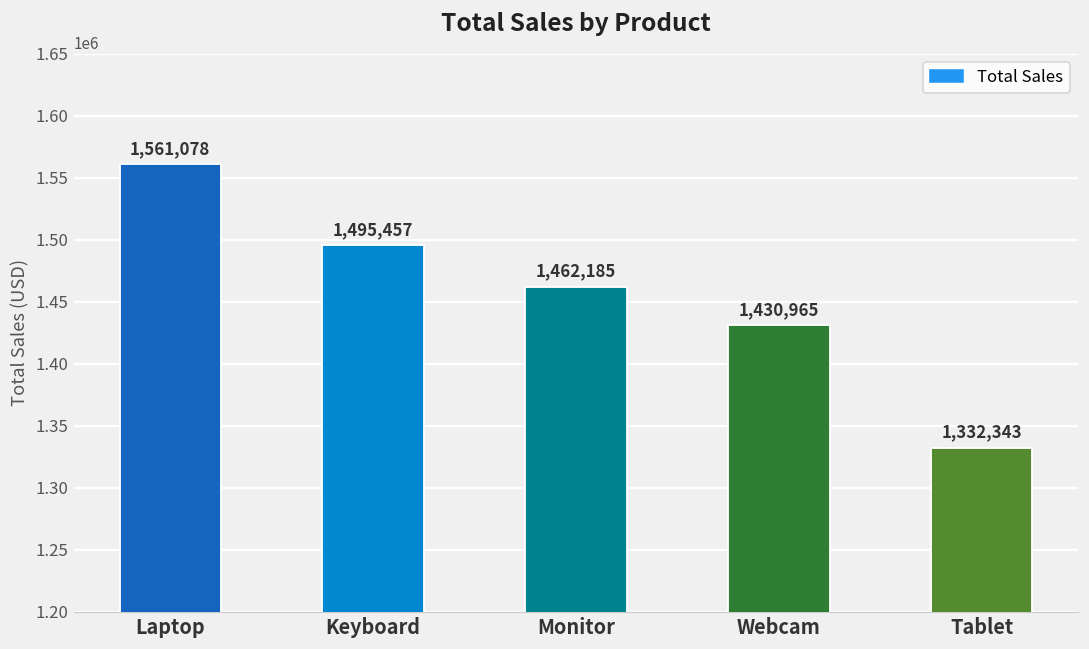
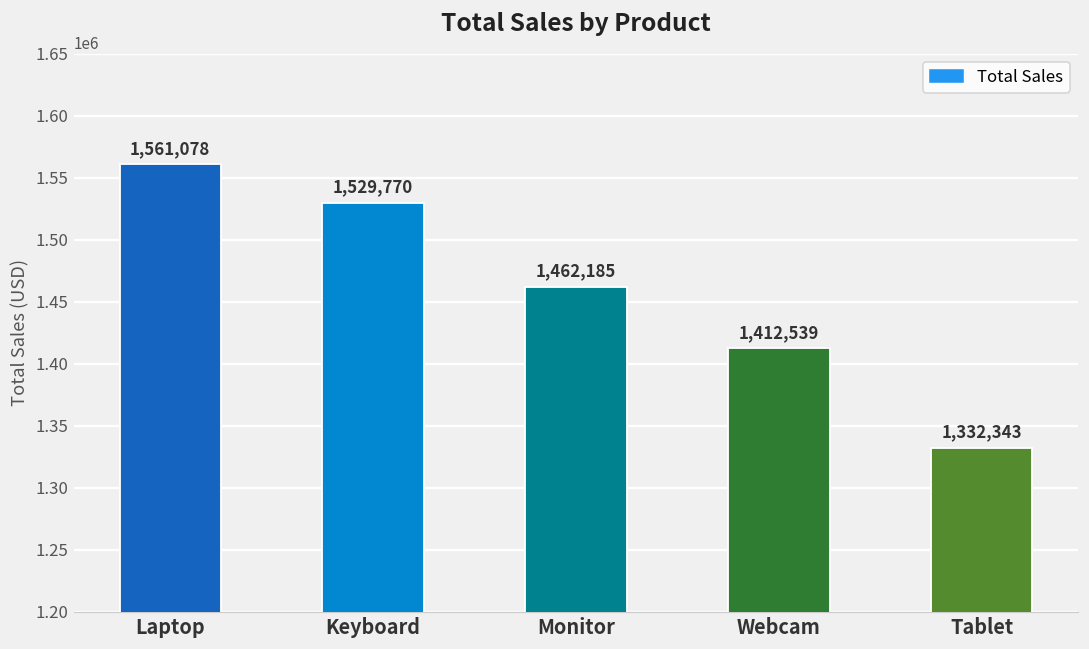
  {
    "Laptop": "1,561,078",
-   "Keyboard": "1,495,457",
+   "Keyboard": "1,529,770",
    "Monitor": "1,462,185",
-   "Webcam": "1,430,965",
+   "Webcam": "1,412,539",
    "Tablet": "1,332,343"
  }
